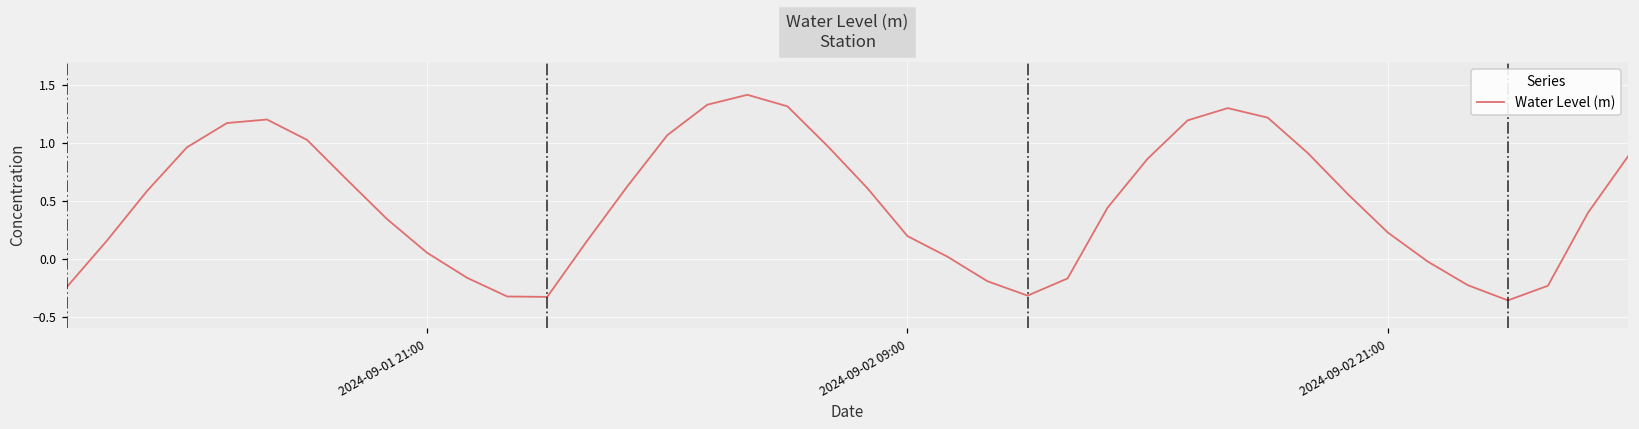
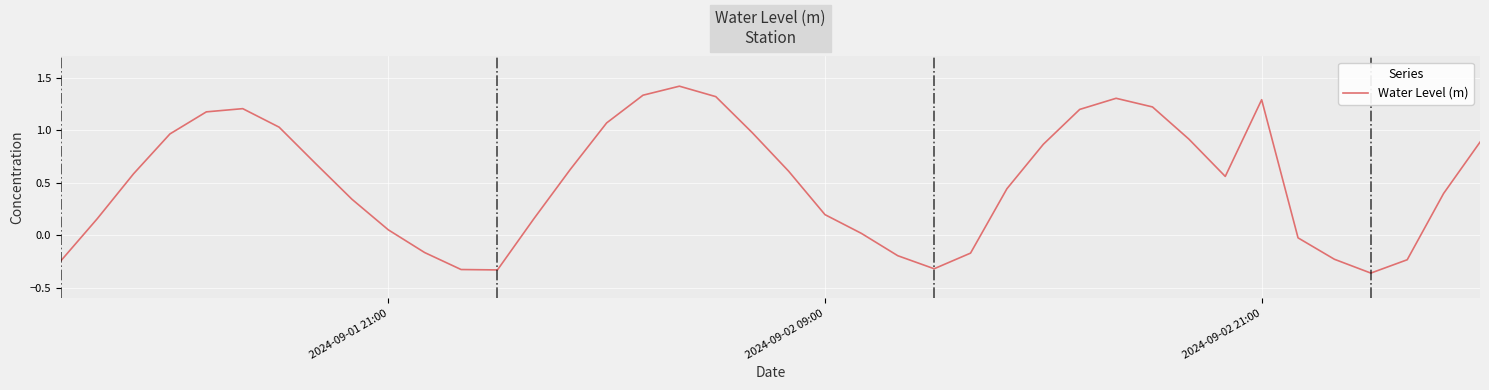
  {
    "2024-09-01 21:00": 0.05,
    "2024-09-02 09:00": 0.20,
-   "2024-09-02 21:00": 0.23
+   "2024-09-02 21:00": 1.29
  }
